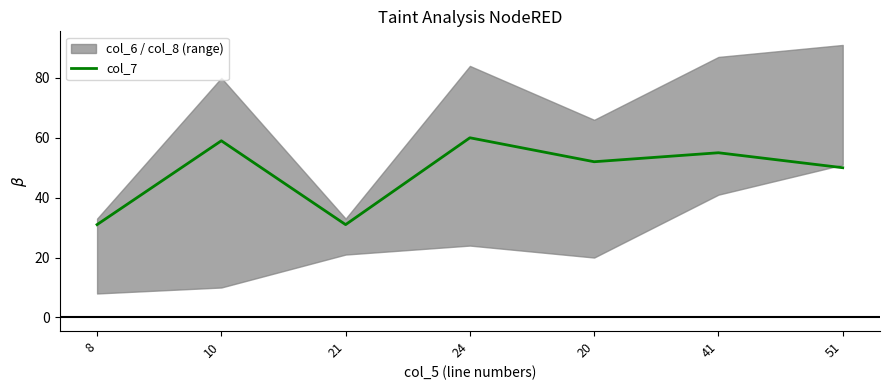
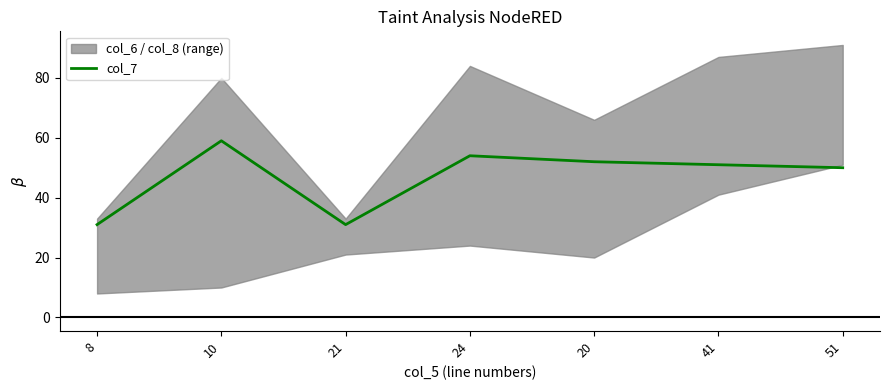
  {
    "col_7": {
      "8": 31,
      "10": 59,
      "21": 31,
-     "24": 60,
+     "24": 54,
      "20": 52,
-     "41": 55,
+     "41": 51,
      "51": 50
    }
  }
